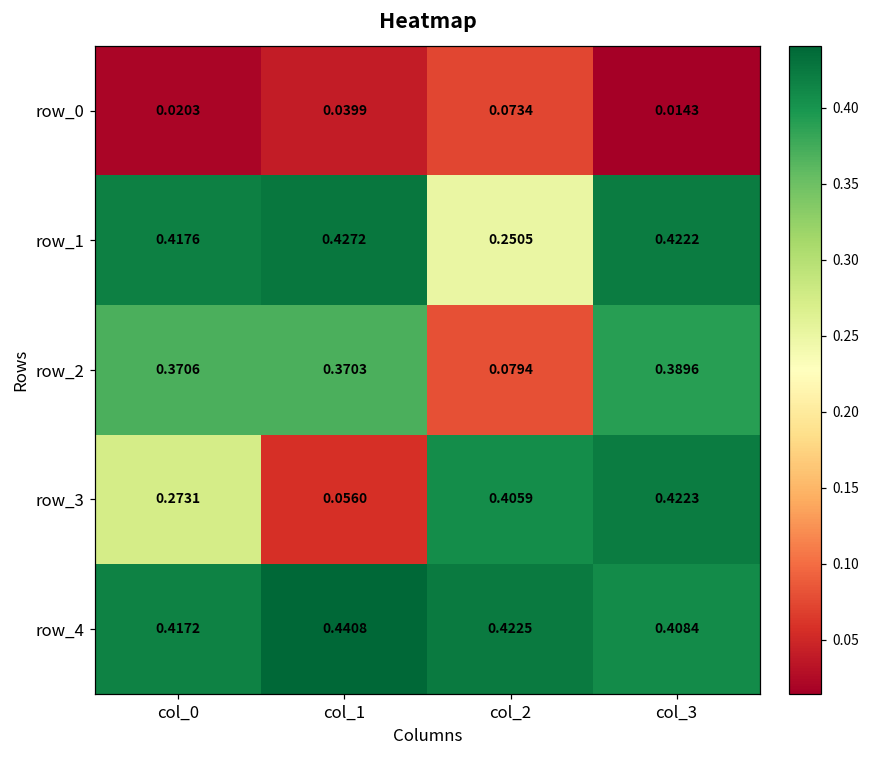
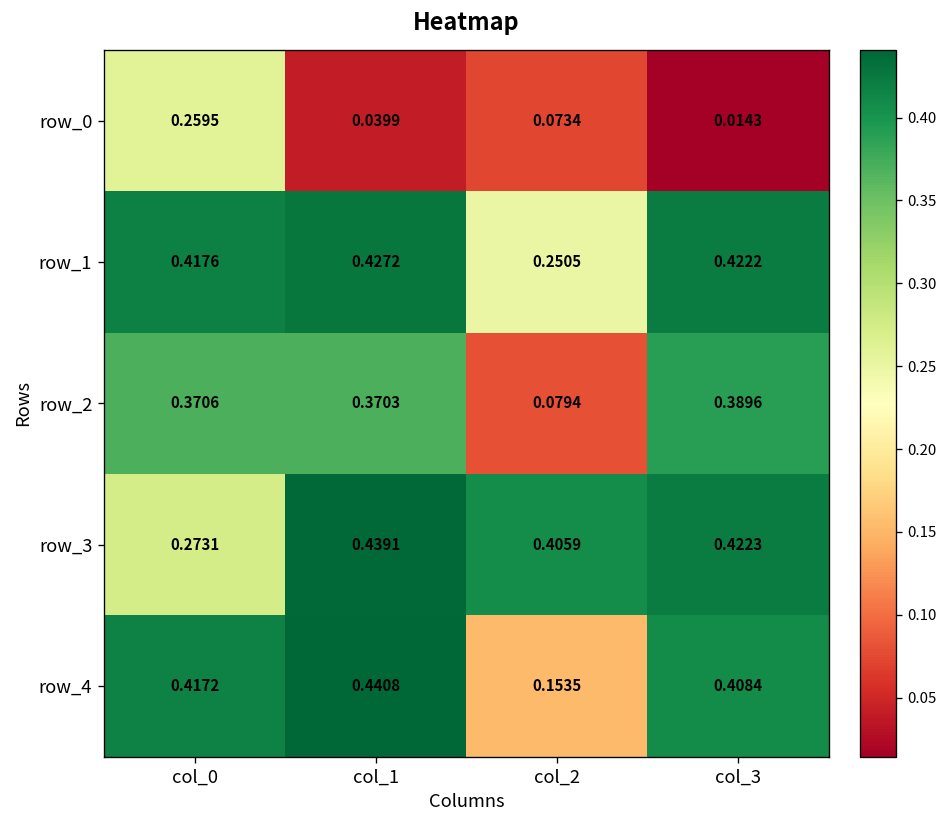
  {
    "row_0": {
-     "col_0": 0.0203,
+     "col_0": 0.2595,
      "col_1": 0.0399,
      "col_2": 0.0734,
      "col_3": 0.0143
    },
    "row_1": {
      "col_0": 0.4176,
      "col_1": 0.4272,
      "col_2": 0.2505,
      "col_3": 0.4222
    },
    "row_2": {
      "col_0": 0.3706,
      "col_1": 0.3703,
      "col_2": 0.0794,
      "col_3": 0.3896
    },
    "row_3": {
      "col_0": 0.2731,
-     "col_1": 0.0560,
+     "col_1": 0.4391,
      "col_2": 0.4059,
      "col_3": 0.4223
    },
    "row_4": {
      "col_0": 0.4172,
      "col_1": 0.4408,
-     "col_2": 0.4225,
+     "col_2": 0.1535,
      "col_3": 0.4084
    }
  }
